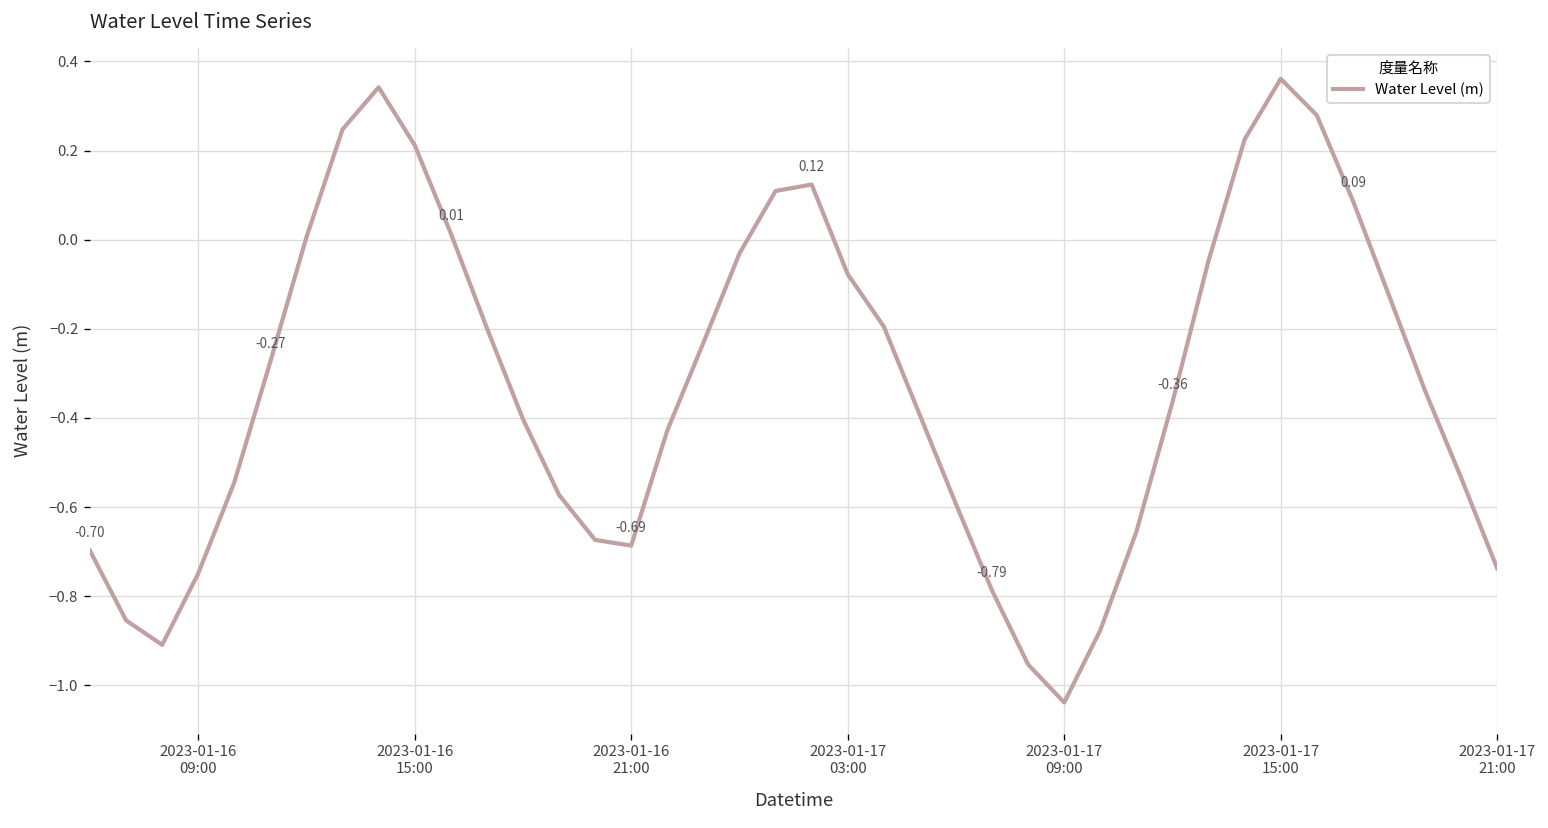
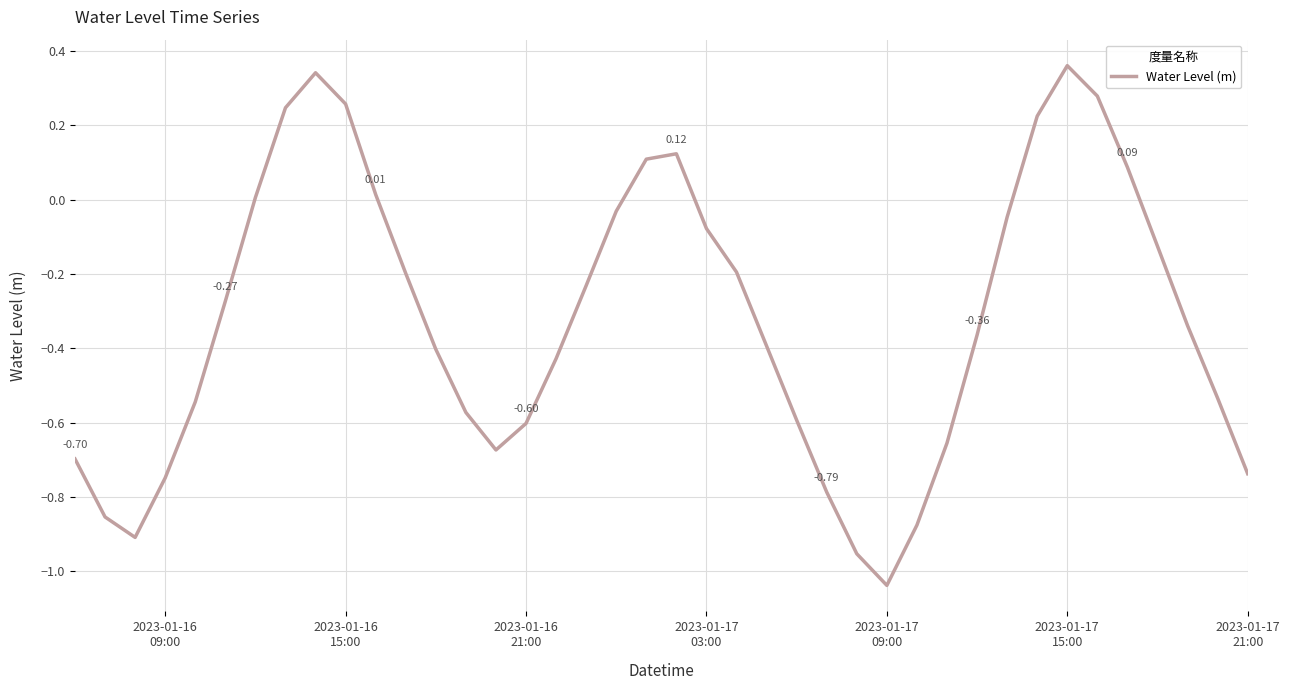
  {
-   "2023-01-16 15:00": 0.21,
-   "2023-01-16 21:00": -0.69
+   "2023-01-16 15:00": 0.26,
+   "2023-01-16 21:00": -0.60
  }
